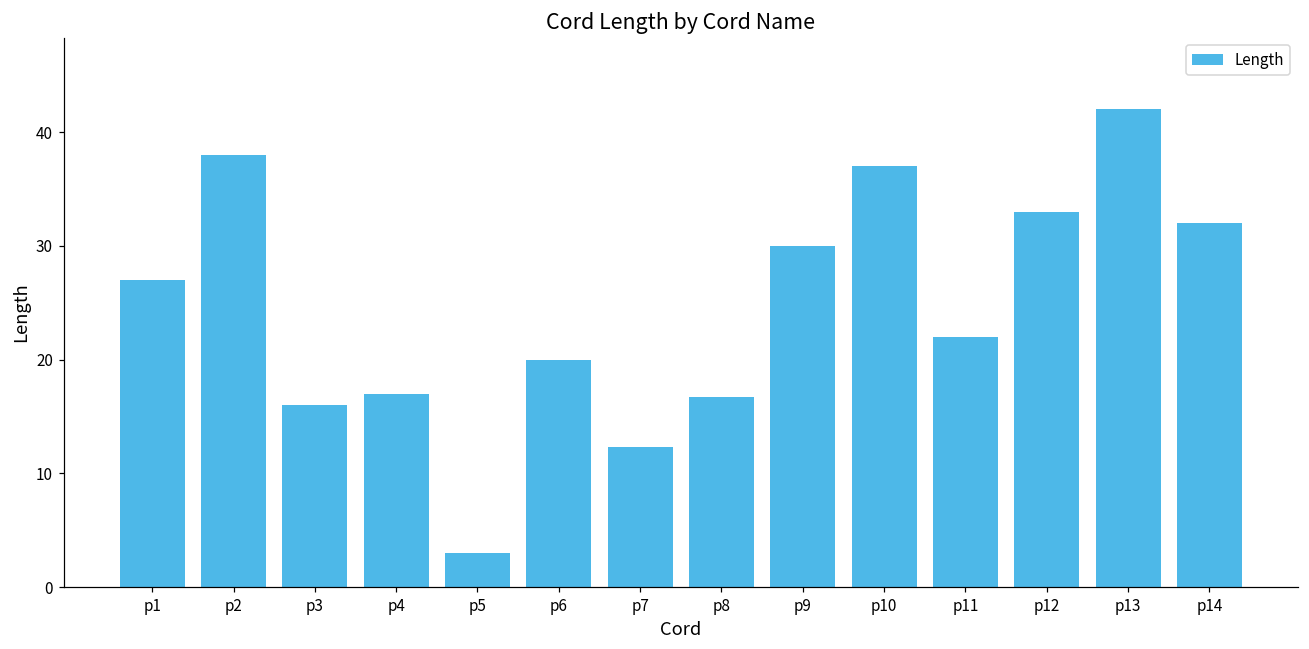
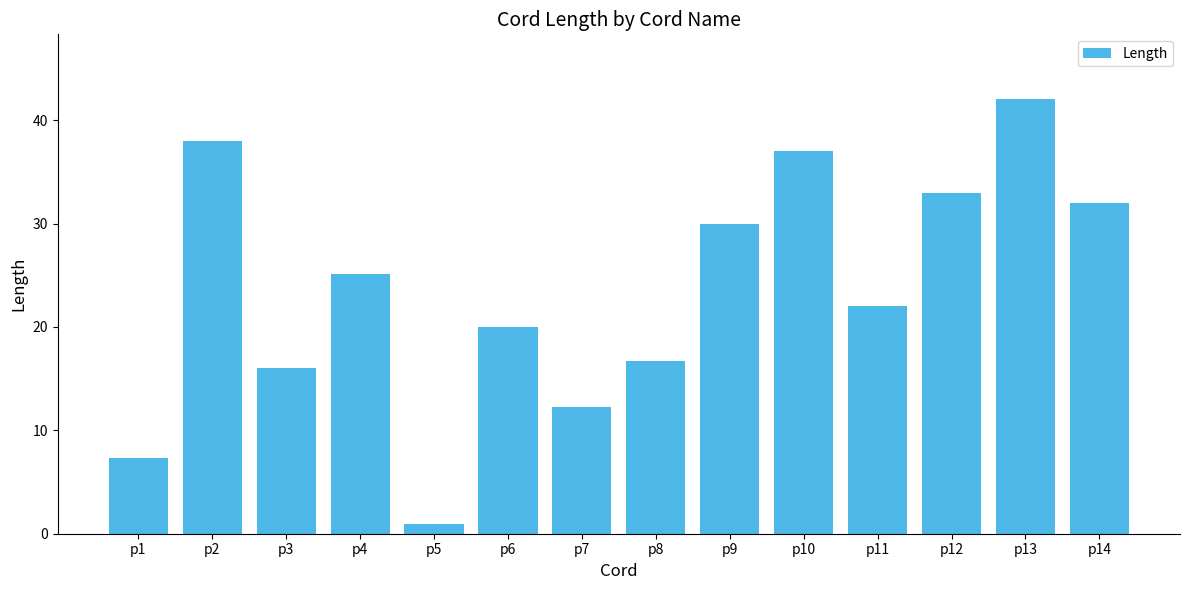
  {
-   "p1": 27.0,
+   "p1": 7.3,
    "p2": 38.0,
    "p3": 16.0,
-   "p4": 17.0,
-   "p5": 3.0,
+   "p4": 25.1,
+   "p5": 0.9,
    "p6": 20.0,
    "p7": 12.3,
    "p8": 16.7,
    "p9": 30.0,
    "p10": 37.0,
    "p11": 22.0,
    "p12": 33.0,
    "p13": 42.0,
    "p14": 32.0
  }
